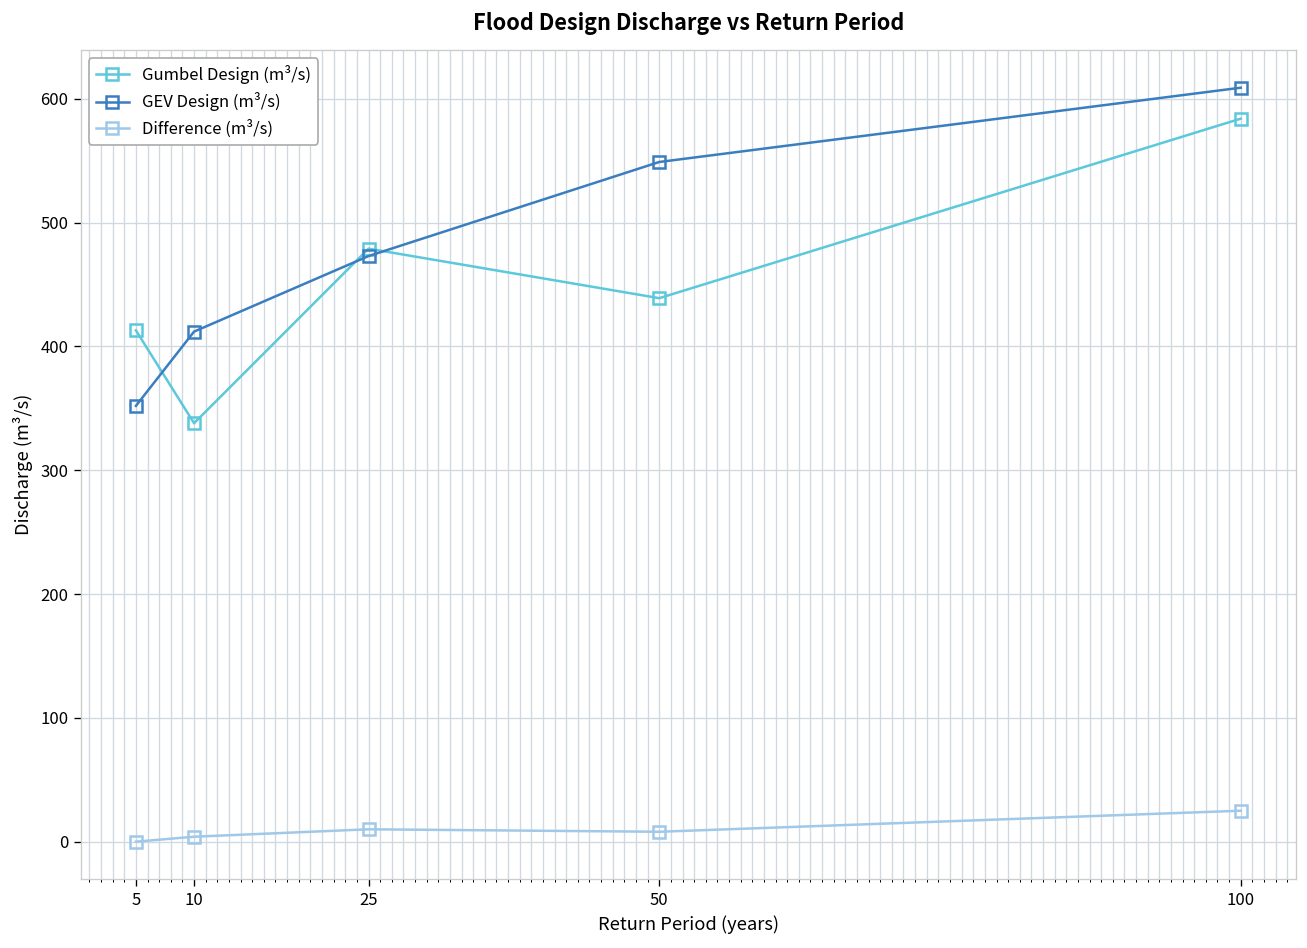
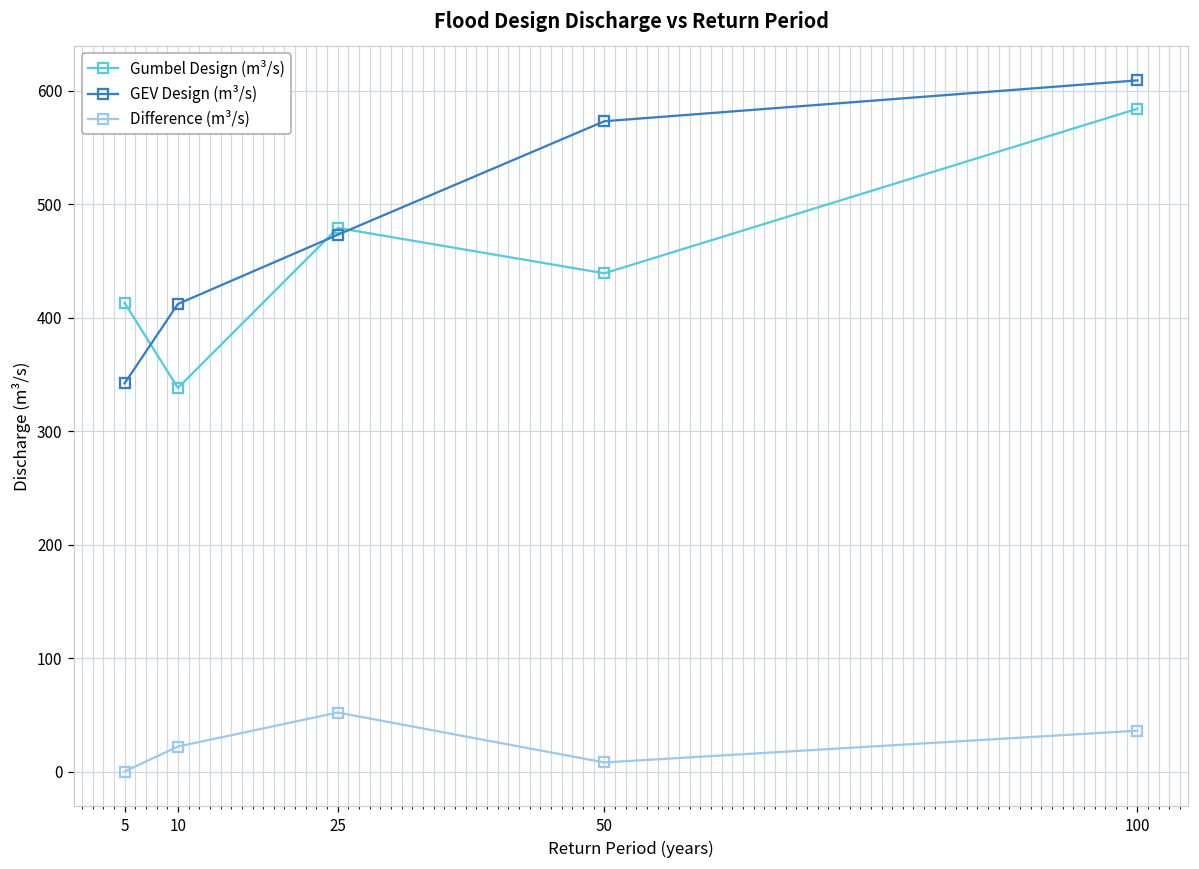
  {
    "Gumbel Design (m³/s)": {
      "5": 413,
      "10": 338,
      "25": 479,
      "50": 439,
      "100": 584
    },
    "GEV Design (m³/s)": {
-     "5": 352,
+     "5": 342,
      "10": 412,
      "25": 473,
-     "50": 549,
+     "50": 573,
      "100": 609
    },
    "Difference (m³/s)": {
      "5": 0,
-     "10": 4,
-     "25": 10,
+     "10": 22,
+     "25": 52,
      "50": 8,
-     "100": 25
+     "100": 36
    }
  }
